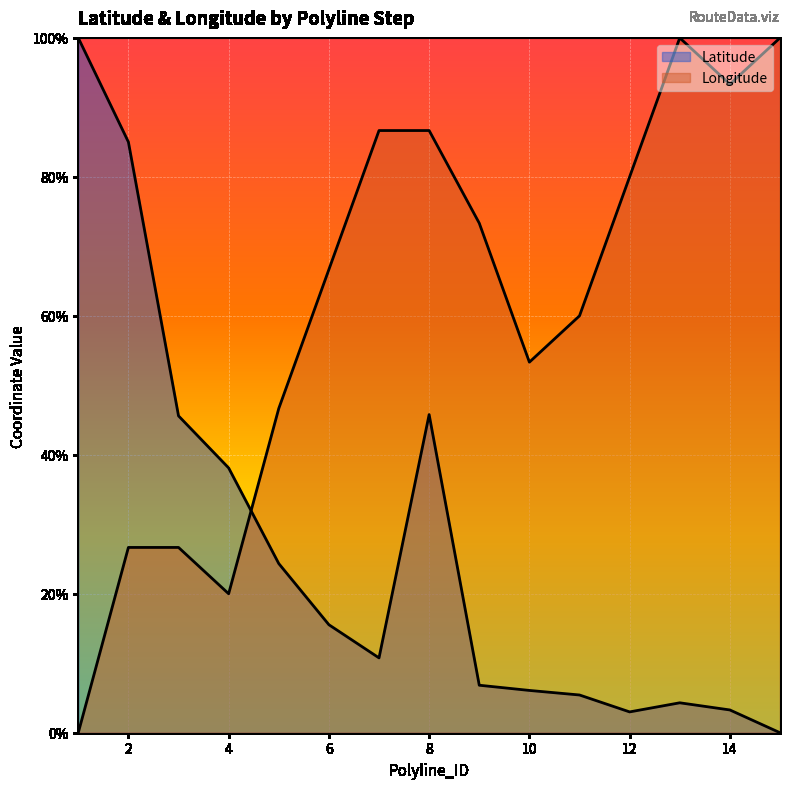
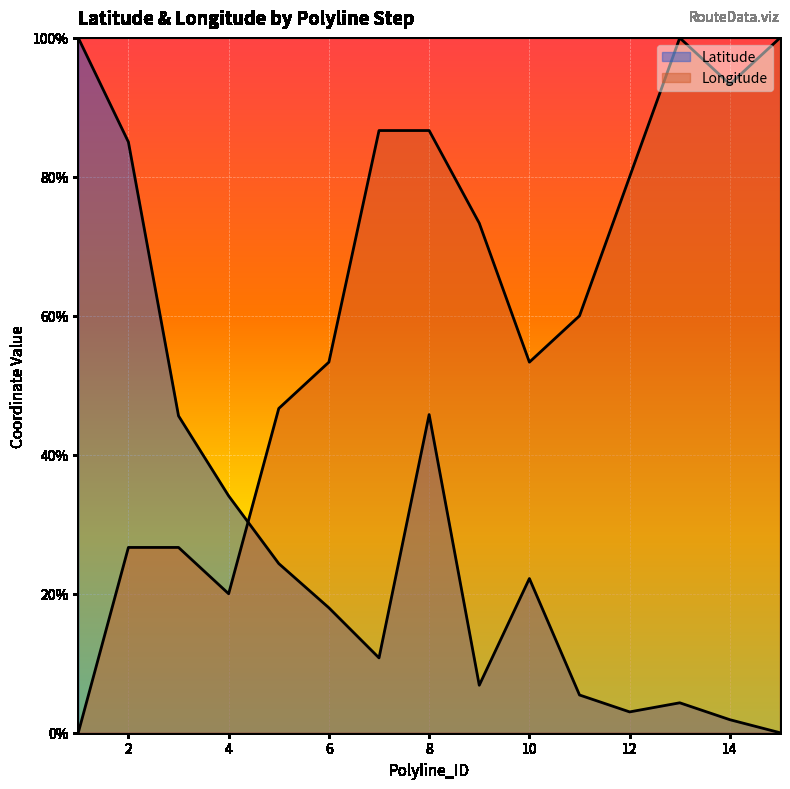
  {
    "Latitude": {
      "2": "85%",
-     "4": "38%",
-     "6": "16%",
+     "4": "34%",
+     "6": "18%",
      "8": "46%",
-     "10": "6%",
+     "10": "22%",
      "12": "3%",
-     "14": "3%"
+     "14": "2%"
    },
    "Longitude": {
      "2": "27%",
      "4": "20%",
-     "6": "67%",
+     "6": "53%",
      "8": "87%",
      "10": "53%",
      "12": "80%"
    }
  }
